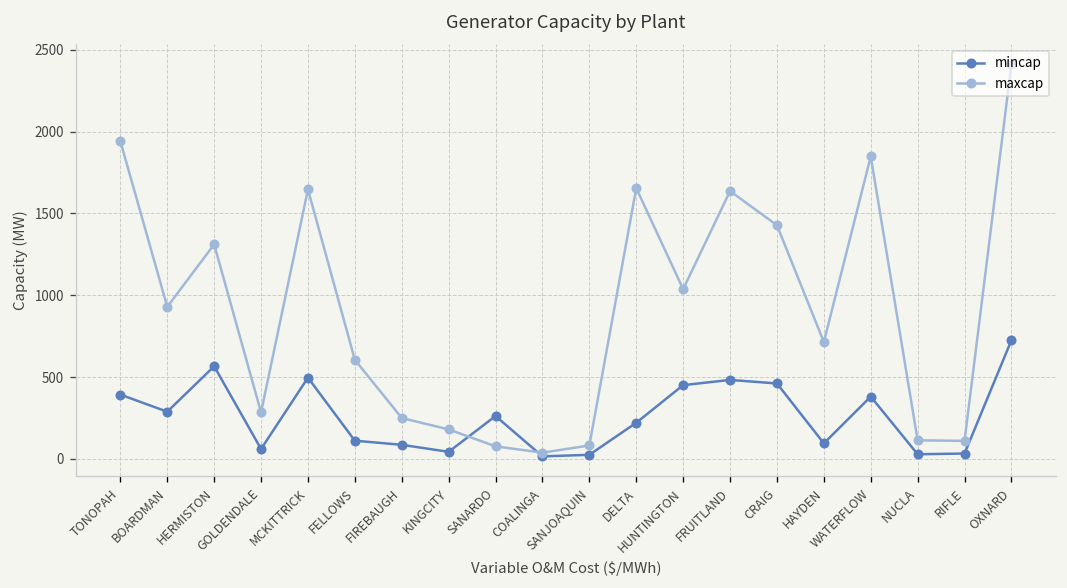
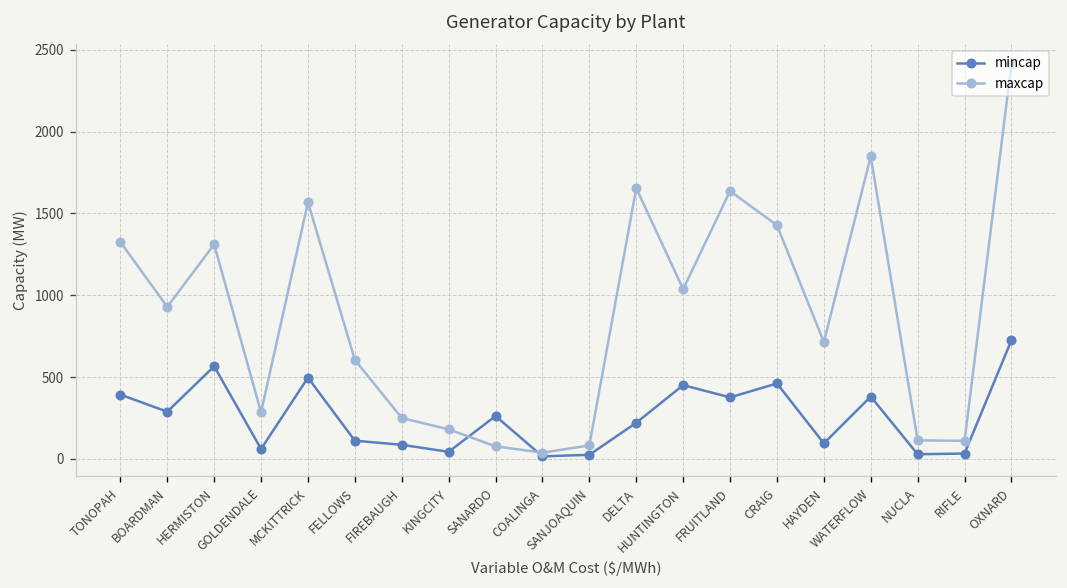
  {
    "mincap": {
      "TONOPAH": 390,
      "BOARDMAN": 290,
      "HERMISTON": 570,
      "GOLDENDALE": 60,
      "MCKITTRICK": 500,
      "FELLOWS": 110,
      "FIREBAUGH": 90,
      "KINGCITY": 40,
      "SANARDO": 260,
      "COALINGA": 20,
      "SANJOAQUIN": 30,
      "DELTA": 220,
      "HUNTINGTON": 450,
-     "FRUITLAND": 480,
+     "FRUITLAND": 380,
      "CRAIG": 460,
      "HAYDEN": 100,
      "WATERFLOW": 380,
      "NUCLA": 30,
      "RIFLE": 30,
      "OXNARD": 730
    },
    "maxcap": {
-     "TONOPAH": 1940,
+     "TONOPAH": 1330,
      "BOARDMAN": 930,
      "HERMISTON": 1310,
      "GOLDENDALE": 280,
-     "MCKITTRICK": 1650,
+     "MCKITTRICK": 1570,
      "FELLOWS": 610,
      "FIREBAUGH": 250,
      "KINGCITY": 180,
      "SANARDO": 80,
      "COALINGA": 40,
      "SANJOAQUIN": 80,
      "DELTA": 1650,
      "HUNTINGTON": 1040,
      "FRUITLAND": 1640,
      "CRAIG": 1430,
      "HAYDEN": 710,
      "WATERFLOW": 1850,
      "NUCLA": 110,
      "RIFLE": 110
    }
  }
